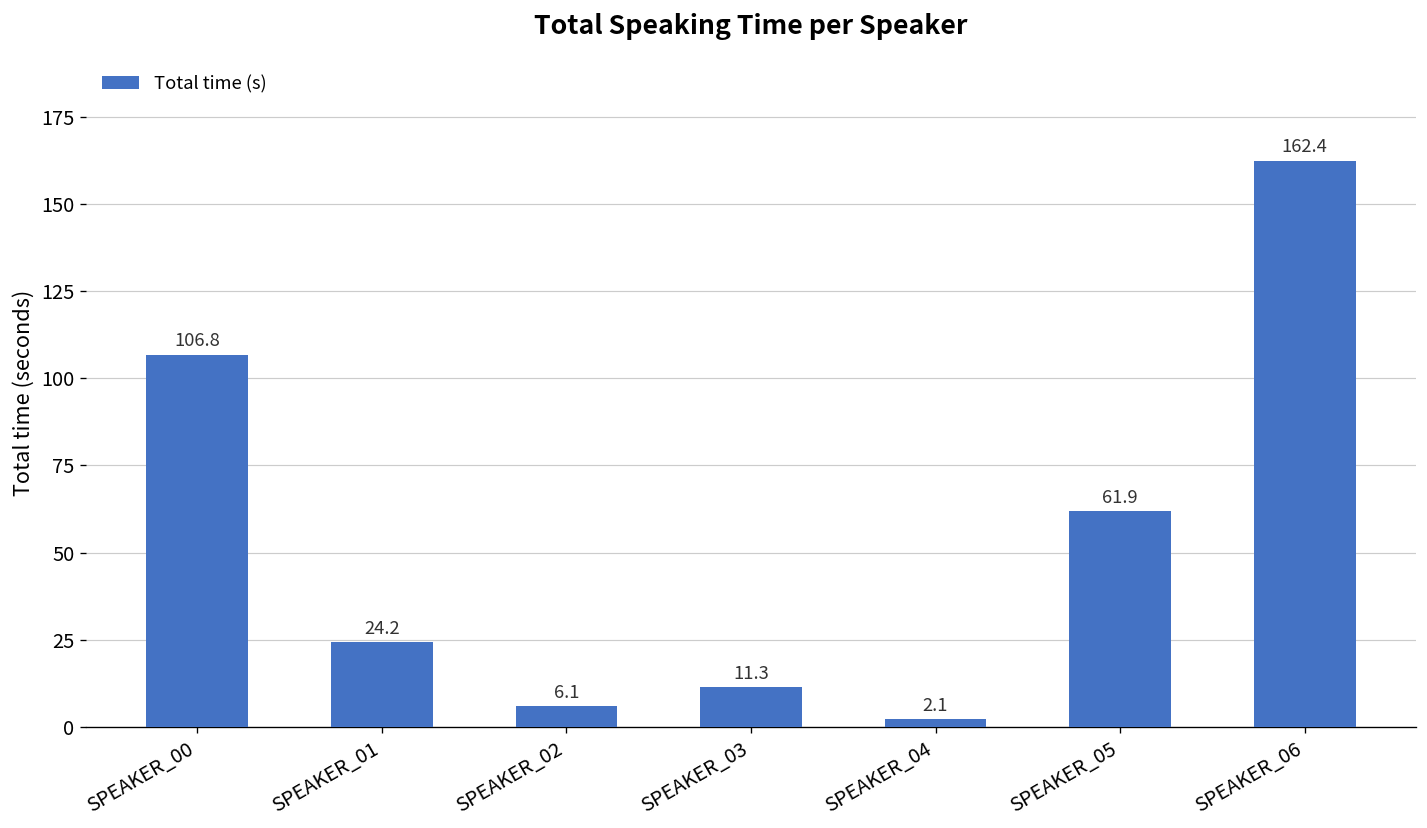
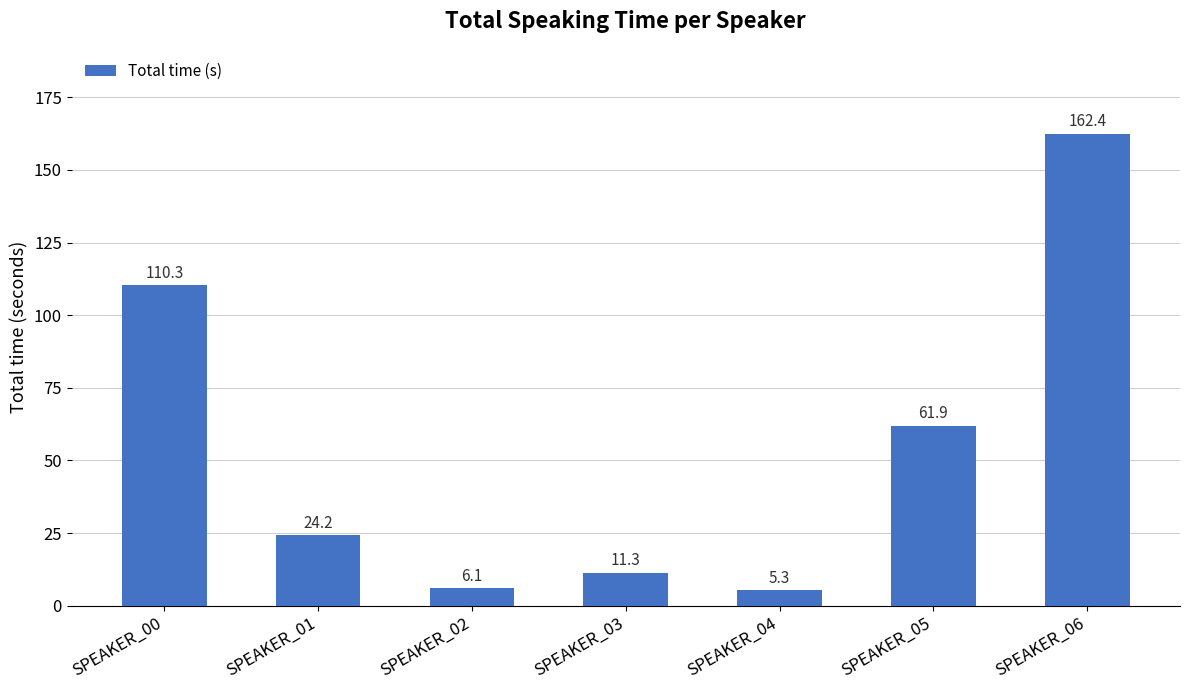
  {
-   "SPEAKER_00": 106.8,
+   "SPEAKER_00": 110.3,
    "SPEAKER_01": 24.2,
    "SPEAKER_02": 6.1,
    "SPEAKER_03": 11.3,
-   "SPEAKER_04": 2.1,
+   "SPEAKER_04": 5.3,
    "SPEAKER_05": 61.9,
    "SPEAKER_06": 162.4
  }
